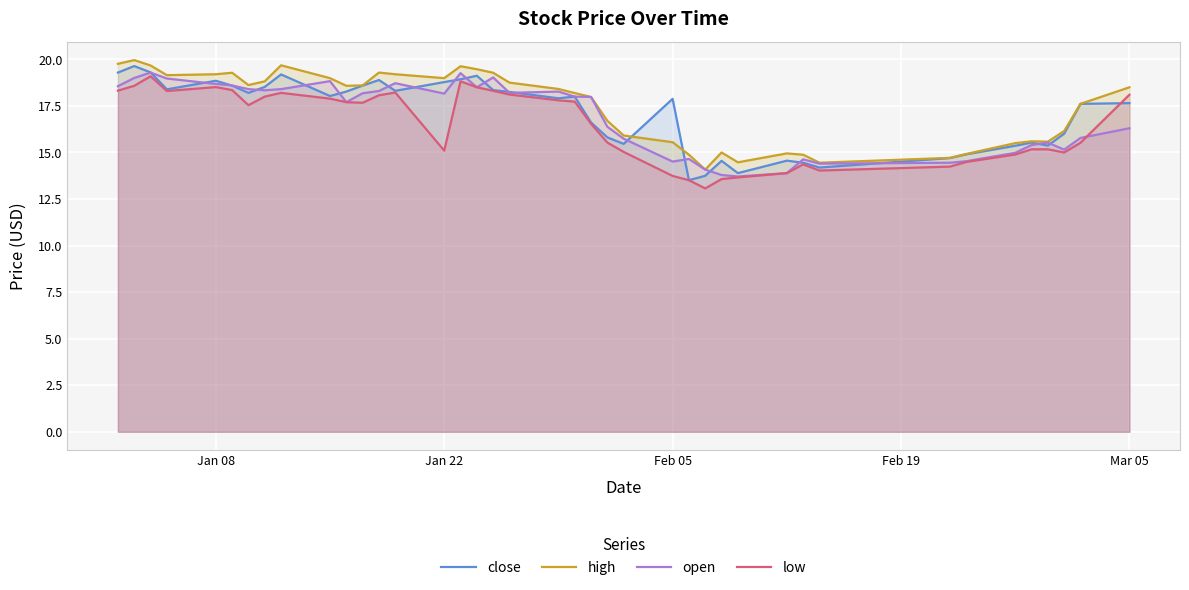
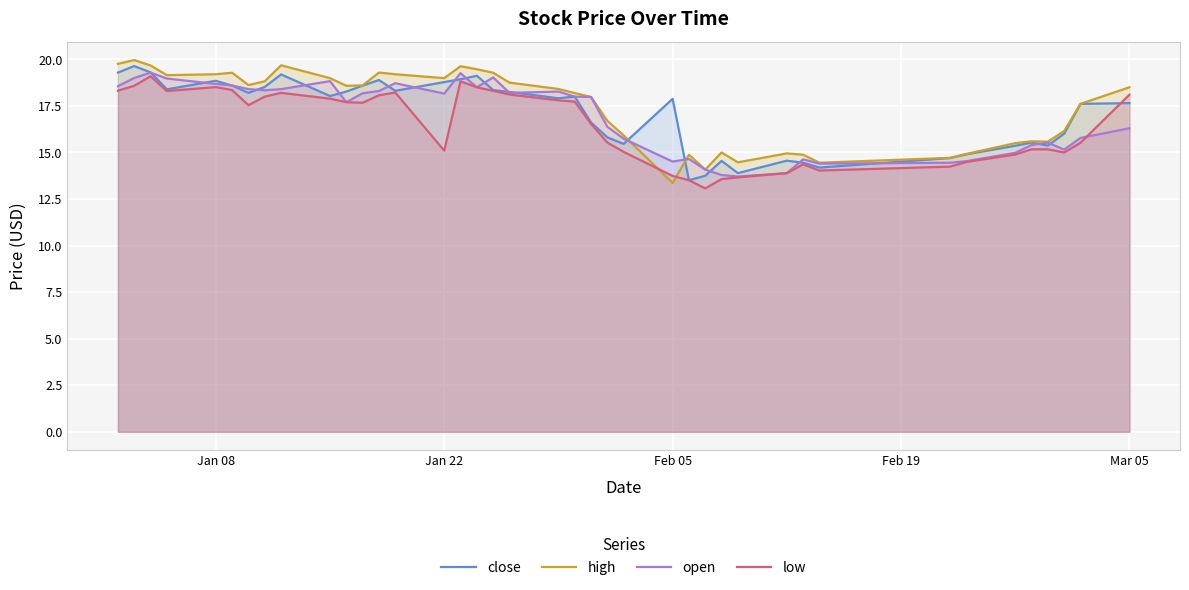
  {
    "close": {
      "Jan 08": 18.9,
      "Jan 22": 18.8,
      "Feb 05": 17.9,
      "Mar 05": 17.7
    },
    "high": {
      "Jan 08": 19.2,
      "Jan 22": 19.0,
-     "Feb 05": 15.6,
+     "Feb 05": 13.4,
      "Mar 05": 18.5
    },
    "open": {
      "Jan 08": 18.7,
      "Jan 22": 18.2,
      "Feb 05": 14.5,
      "Mar 05": 16.3
    },
    "low": {
      "Jan 08": 18.5,
      "Jan 22": 15.1,
      "Feb 05": 13.7,
      "Mar 05": 18.1
    }
  }
